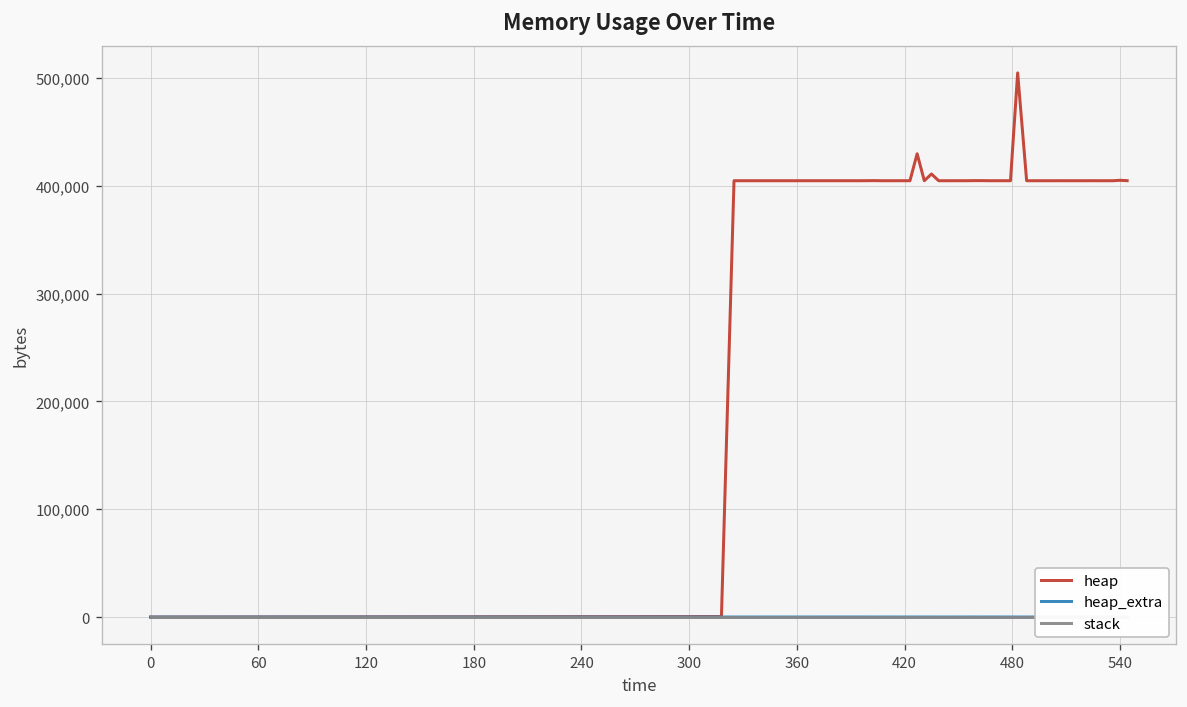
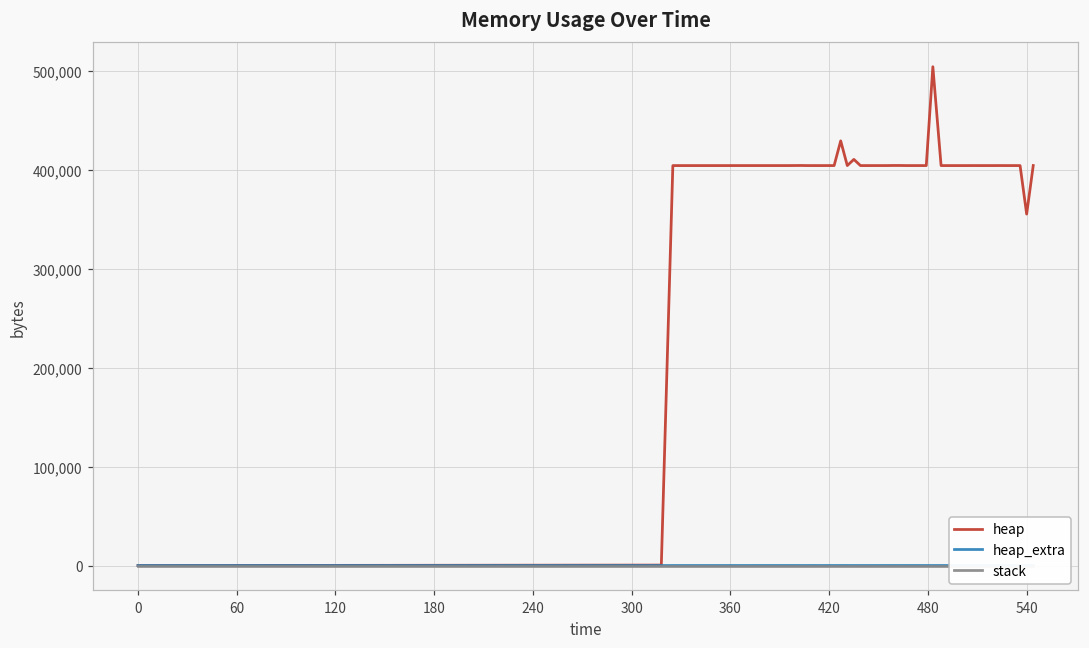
  {
    "heap": {
-     "540": "400,000"
+     "540": "360,000"
    }
  }
